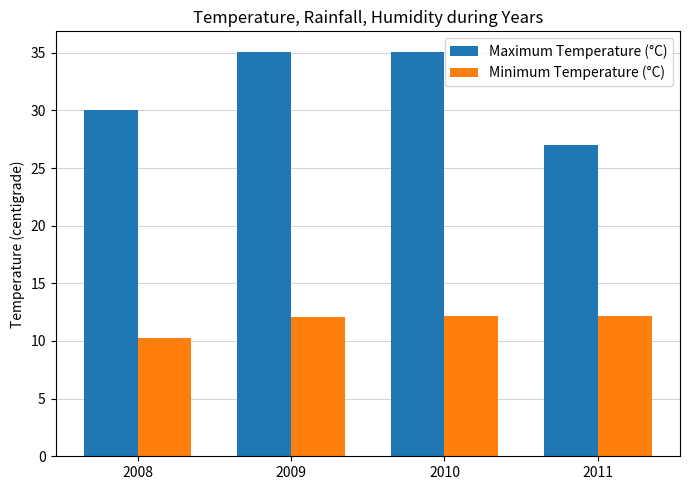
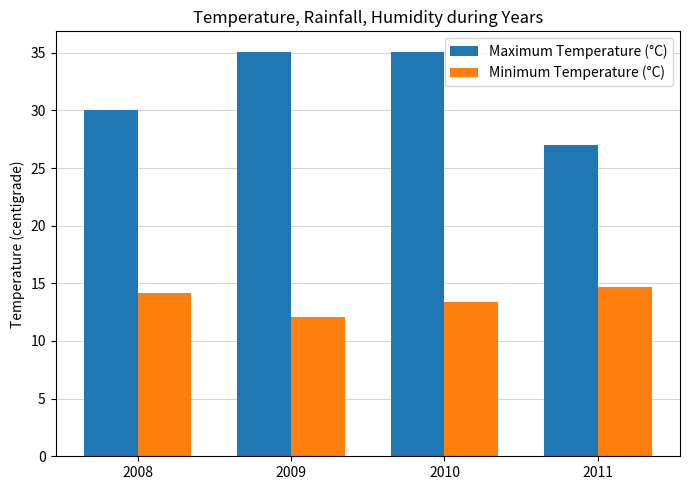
  {
    "Maximum Temperature (°C)": {
      "2008": 30.0,
      "2009": 35.1,
      "2010": 35.1,
      "2011": 27.0
    },
    "Minimum Temperature (°C)": {
-     "2008": 10.3,
+     "2008": 14.2,
      "2009": 12.1,
-     "2010": 12.2,
-     "2011": 12.2
+     "2010": 13.4,
+     "2011": 14.7
    }
  }
